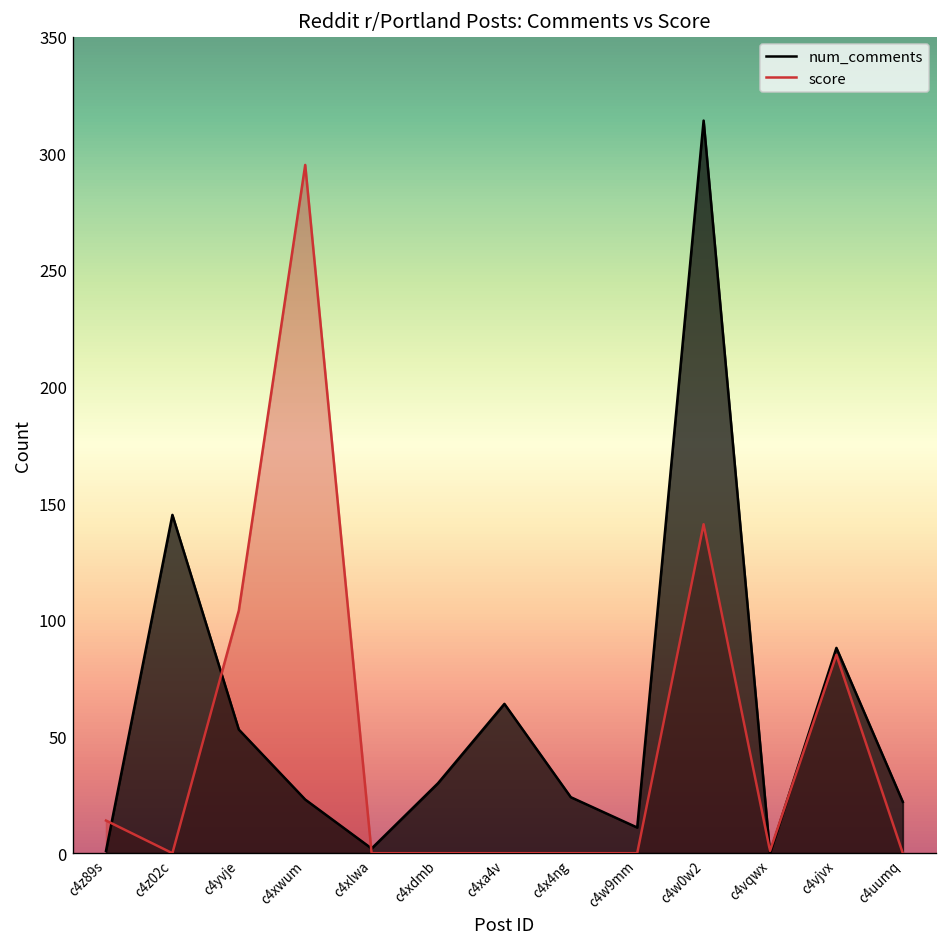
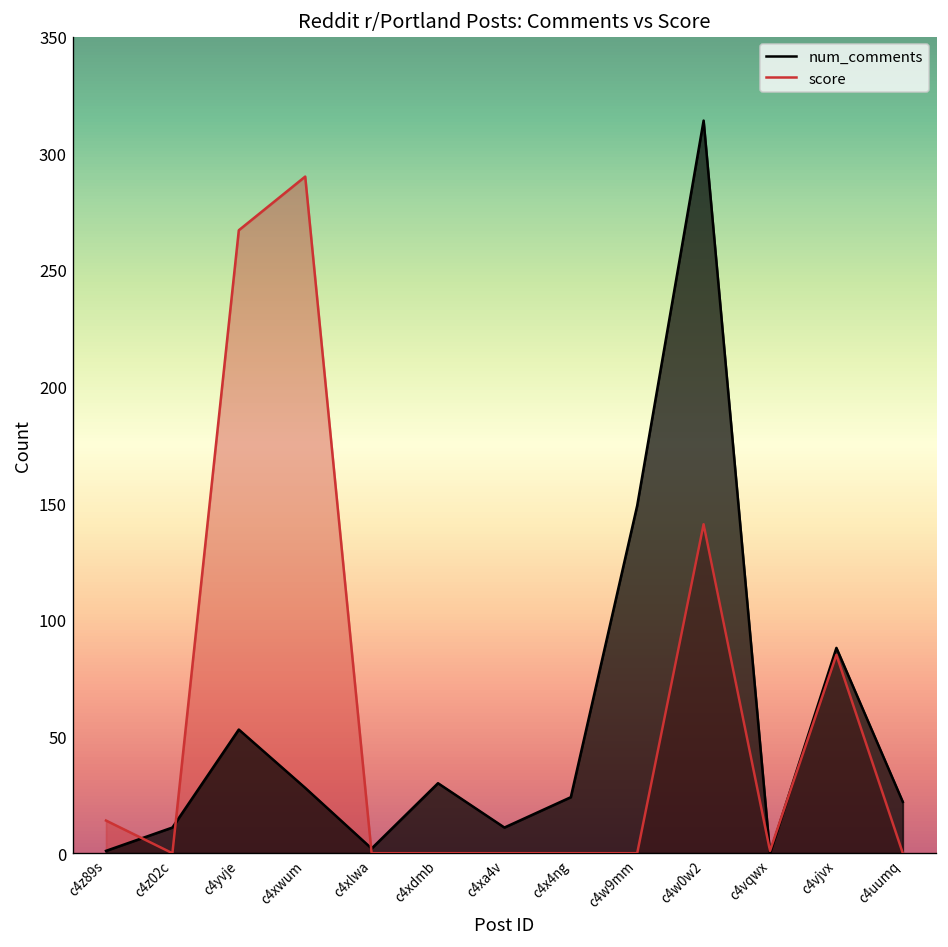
  {
    "num_comments": {
      "c4z89s": 1,
-     "c4z02c": 145,
+     "c4z02c": 11,
      "c4yvje": 53,
-     "c4xwum": 23,
+     "c4xwum": 28,
      "c4xlwa": 2,
      "c4xdmb": 30,
-     "c4xa4v": 64,
+     "c4xa4v": 11,
      "c4x4ng": 24,
-     "c4w9mm": 11,
+     "c4w9mm": 149,
      "c4w0w2": 314,
      "c4vjvx": 88,
      "c4uumq": 22
    },
    "score": {
      "c4z89s": 14,
      "c4z02c": 0,
-     "c4yvje": 104,
-     "c4xwum": 295,
+     "c4yvje": 267,
+     "c4xwum": 290,
      "c4xlwa": 0,
      "c4xdmb": 0,
      "c4xa4v": 0,
      "c4x4ng": 0,
      "c4w9mm": 0,
      "c4w0w2": 141,
      "c4vjvx": 85,
      "c4uumq": 0
    }
  }
